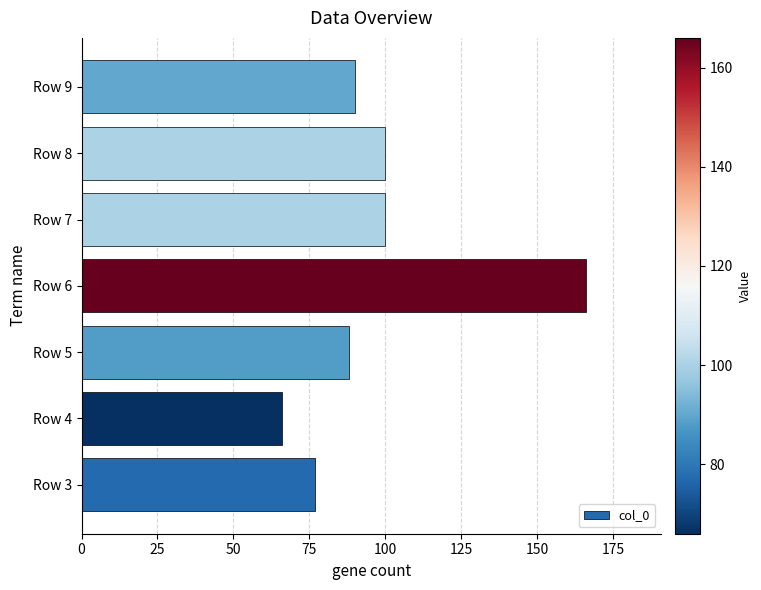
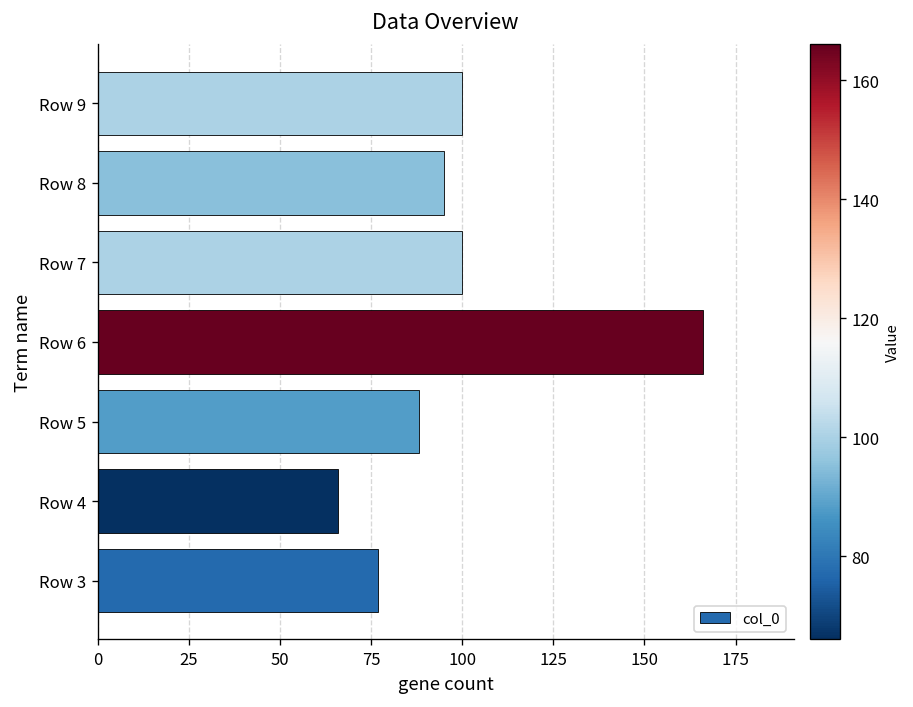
  {
-   "Row 9": 90,
-   "Row 8": 100,
+   "Row 9": 100,
+   "Row 8": 95,
    "Row 7": 100,
    "Row 6": 166,
    "Row 5": 88,
    "Row 4": 66,
    "Row 3": 77
  }
